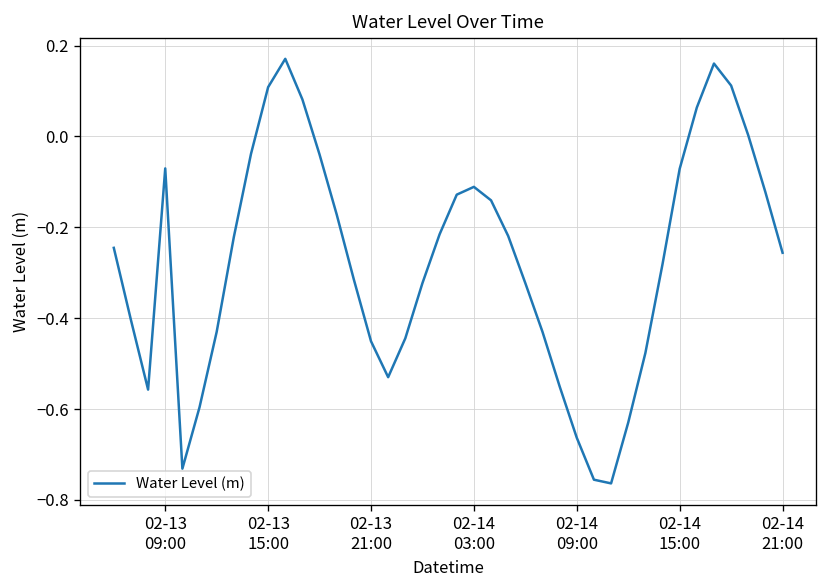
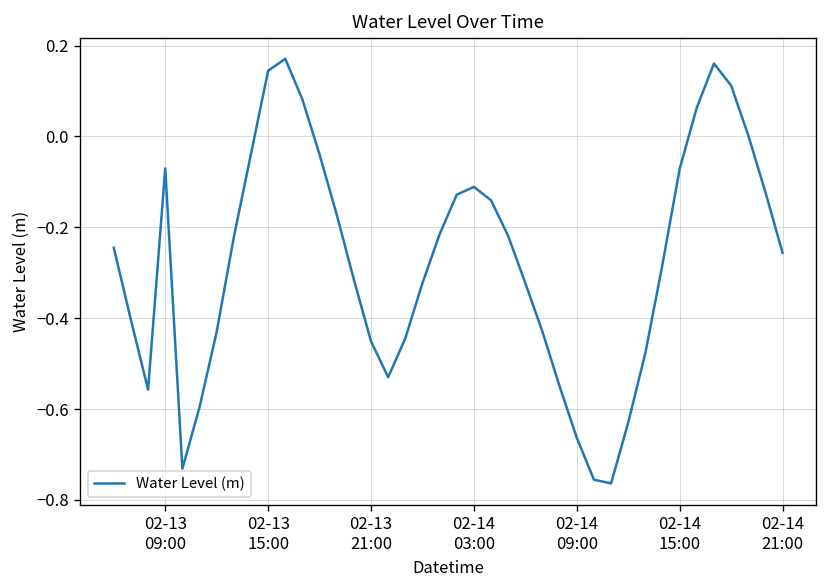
  {
    "02-13 09:00": -0.07,
-   "02-13 15:00": 0.11,
+   "02-13 15:00": 0.14,
    "02-13 21:00": -0.45,
    "02-14 03:00": -0.11,
    "02-14 09:00": -0.66,
    "02-14 15:00": -0.07,
    "02-14 21:00": -0.26
  }
